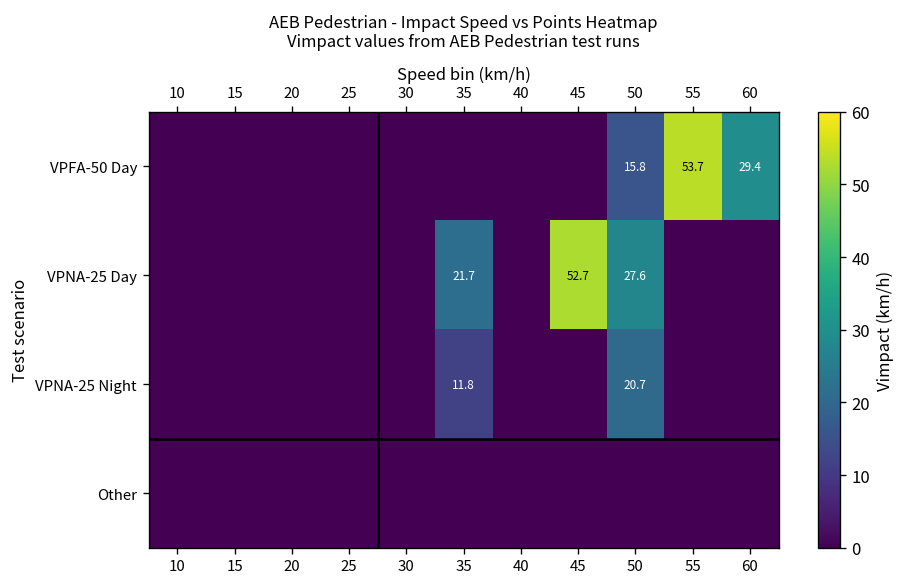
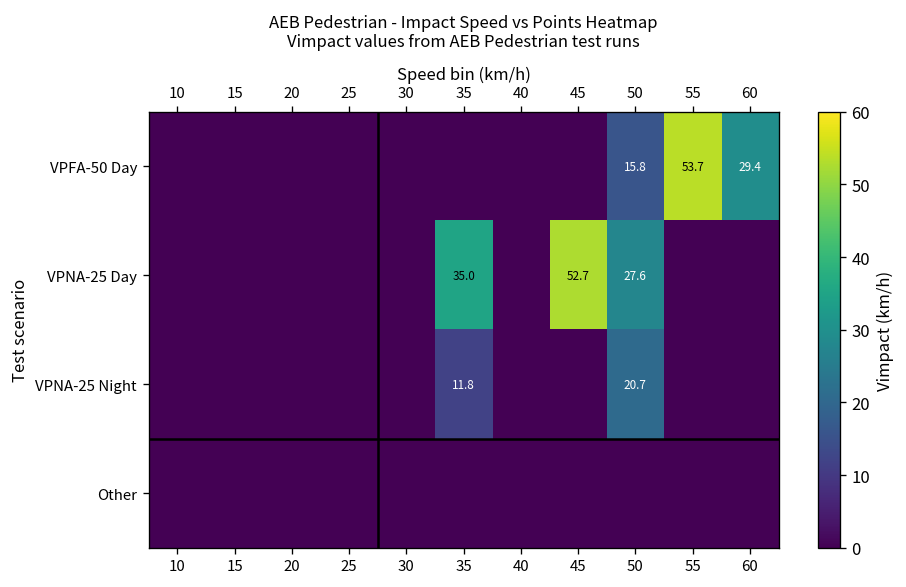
  {
    "VPFA-50 Day": {
      "50": 15.8,
      "55": 53.7,
      "60": 29.4
    },
    "VPNA-25 Day": {
-     "35": 21.7,
+     "35": 35.0,
      "45": 52.7,
      "50": 27.6
    },
    "VPNA-25 Night": {
      "35": 11.8,
      "50": 20.7
    }
  }
